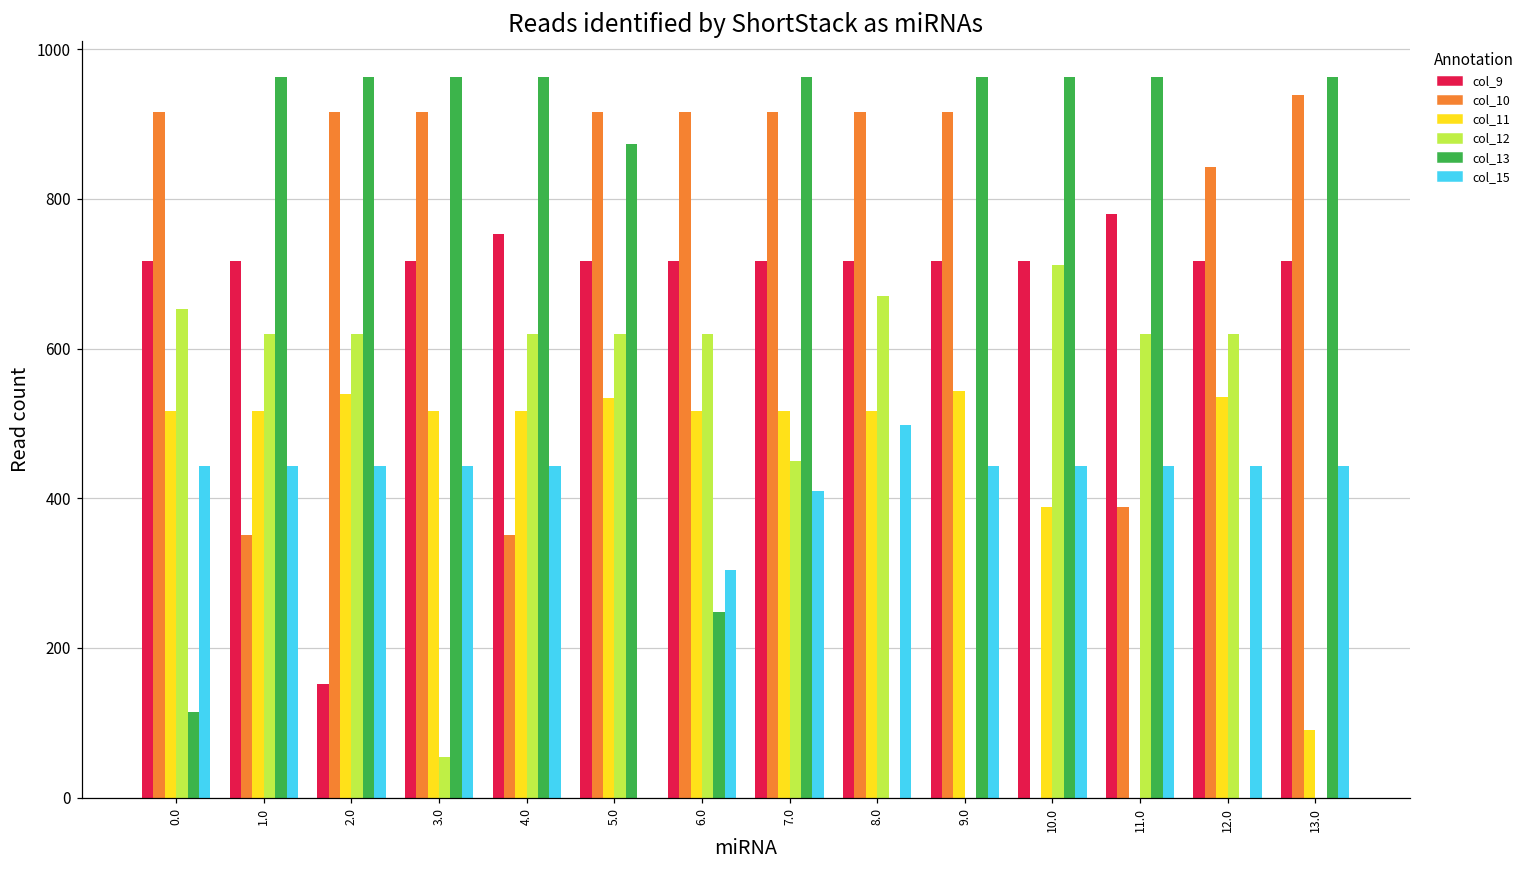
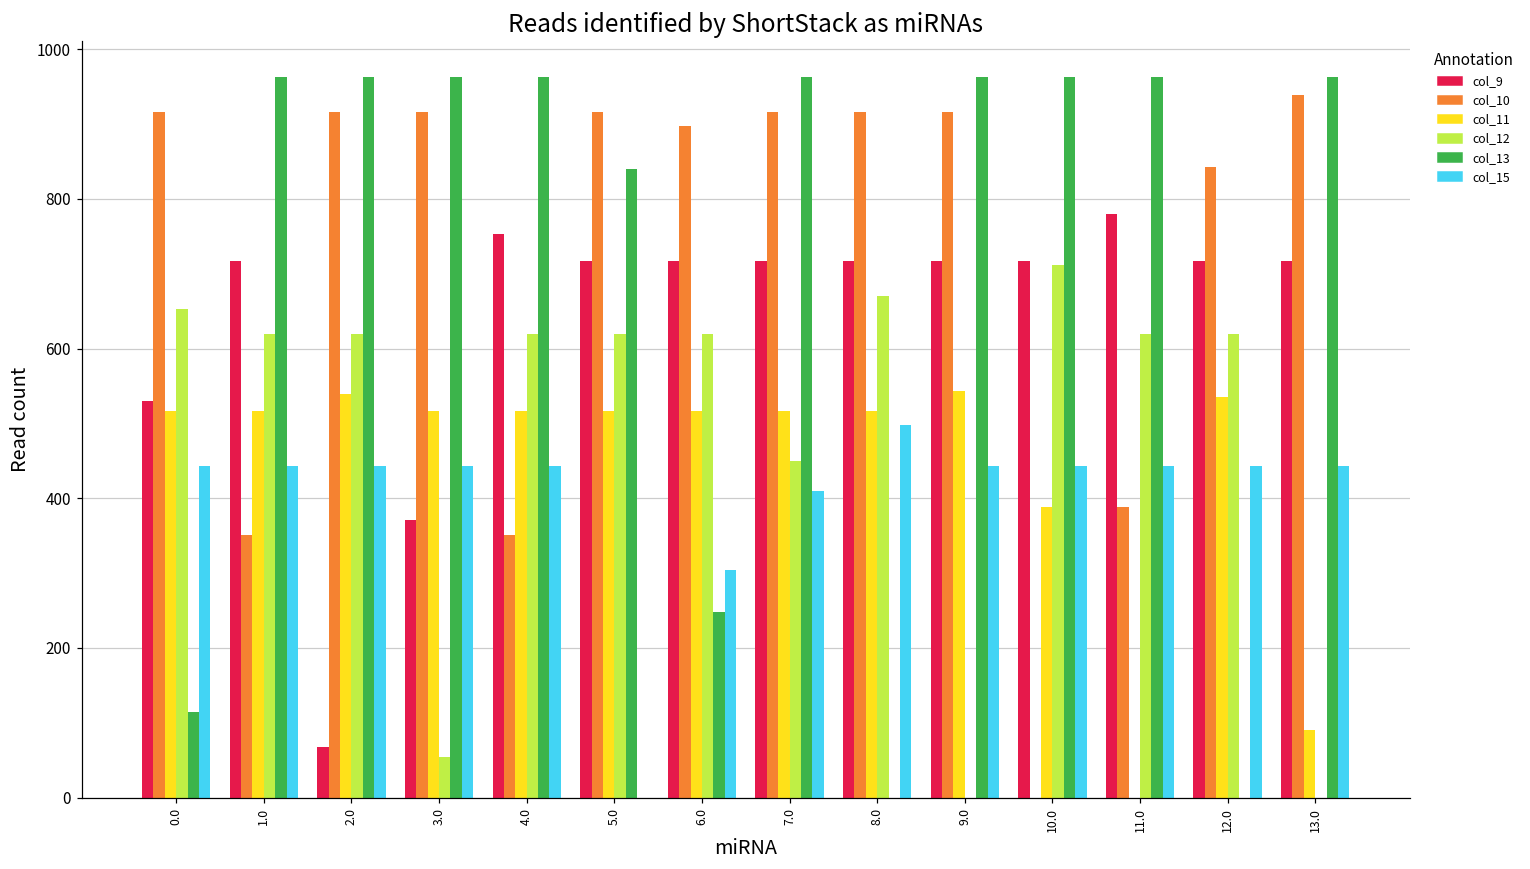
  {
    "col_9": {
-     "0.0": 720,
+     "0.0": 530,
      "1.0": 720,
-     "2.0": 150,
-     "3.0": 720,
+     "2.0": 70,
+     "3.0": 370,
      "4.0": 750,
      "5.0": 720,
      "6.0": 720,
      "7.0": 720,
      "8.0": 720,
      "9.0": 720,
      "10.0": 720,
      "11.0": 780,
      "12.0": 720,
      "13.0": 720
    },
    "col_10": {
      "0.0": 920,
      "1.0": 350,
      "2.0": 920,
      "3.0": 920,
      "4.0": 350,
      "5.0": 920,
-     "6.0": 920,
+     "6.0": 900,
      "7.0": 920,
      "8.0": 920,
      "9.0": 920,
      "10.0": 0,
      "11.0": 390,
      "12.0": 840,
      "13.0": 940
    },
    "col_11": {
      "0.0": 520,
      "1.0": 520,
      "2.0": 540,
      "3.0": 520,
      "4.0": 520,
-     "5.0": 530,
+     "5.0": 520,
      "6.0": 520,
      "7.0": 520,
      "8.0": 520,
      "9.0": 540,
      "10.0": 390,
      "11.0": 0,
      "12.0": 540,
      "13.0": 90
    },
    "col_12": {
      "0.0": 650,
      "1.0": 620,
      "2.0": 620,
      "3.0": 50,
      "4.0": 620,
      "5.0": 620,
      "6.0": 620,
      "7.0": 450,
      "8.0": 670,
      "9.0": 0,
      "10.0": 710,
      "11.0": 620,
      "12.0": 620,
      "13.0": 0
    },
    "col_13": {
      "0.0": 110,
      "1.0": 960,
      "2.0": 960,
      "3.0": 960,
      "4.0": 960,
-     "5.0": 870,
+     "5.0": 840,
      "6.0": 250,
      "7.0": 960,
      "8.0": 0,
      "9.0": 960,
      "10.0": 960,
      "11.0": 960,
      "12.0": 0,
      "13.0": 960
    },
    "col_15": {
      "0.0": 440,
      "1.0": 440,
      "2.0": 440,
      "3.0": 440,
      "4.0": 440,
      "5.0": 0,
      "6.0": 300,
      "7.0": 410,
      "8.0": 500,
      "9.0": 440,
      "10.0": 440,
      "11.0": 440,
      "12.0": 440,
      "13.0": 440
    }
  }
